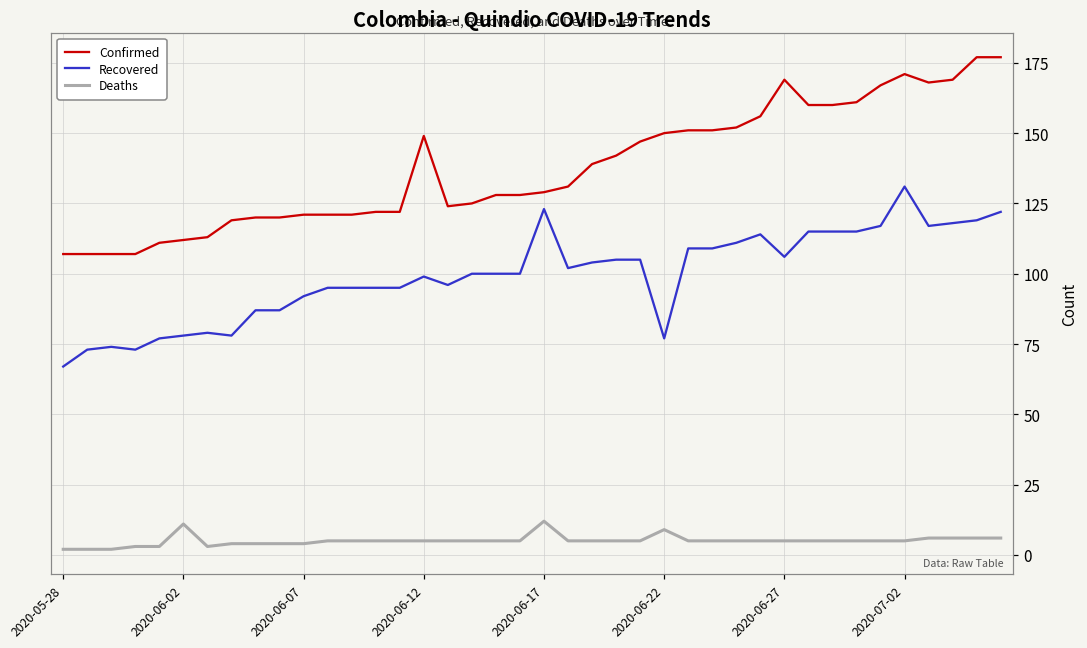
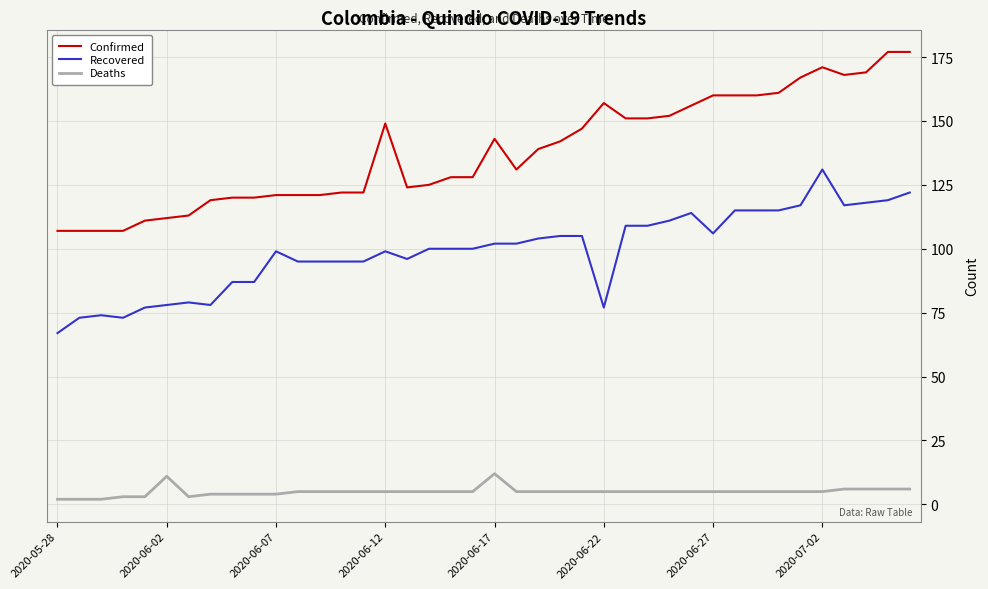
  {
    "Confirmed": {
      "2020-05-28": 107,
      "2020-06-02": 112,
      "2020-06-07": 121,
      "2020-06-12": 149,
-     "2020-06-17": 129,
-     "2020-06-22": 150,
-     "2020-06-27": 169,
+     "2020-06-17": 143,
+     "2020-06-22": 157,
+     "2020-06-27": 160,
      "2020-07-02": 171
    },
    "Recovered": {
      "2020-05-28": 67,
      "2020-06-02": 78,
-     "2020-06-07": 92,
+     "2020-06-07": 99,
      "2020-06-12": 99,
-     "2020-06-17": 123,
+     "2020-06-17": 102,
      "2020-06-22": 77,
      "2020-06-27": 106,
      "2020-07-02": 131
    },
    "Deaths": {
      "2020-05-28": 2,
      "2020-06-02": 11,
      "2020-06-07": 4,
      "2020-06-12": 5,
      "2020-06-17": 12,
-     "2020-06-22": 9,
+     "2020-06-22": 5,
      "2020-06-27": 5,
      "2020-07-02": 5
    }
  }
